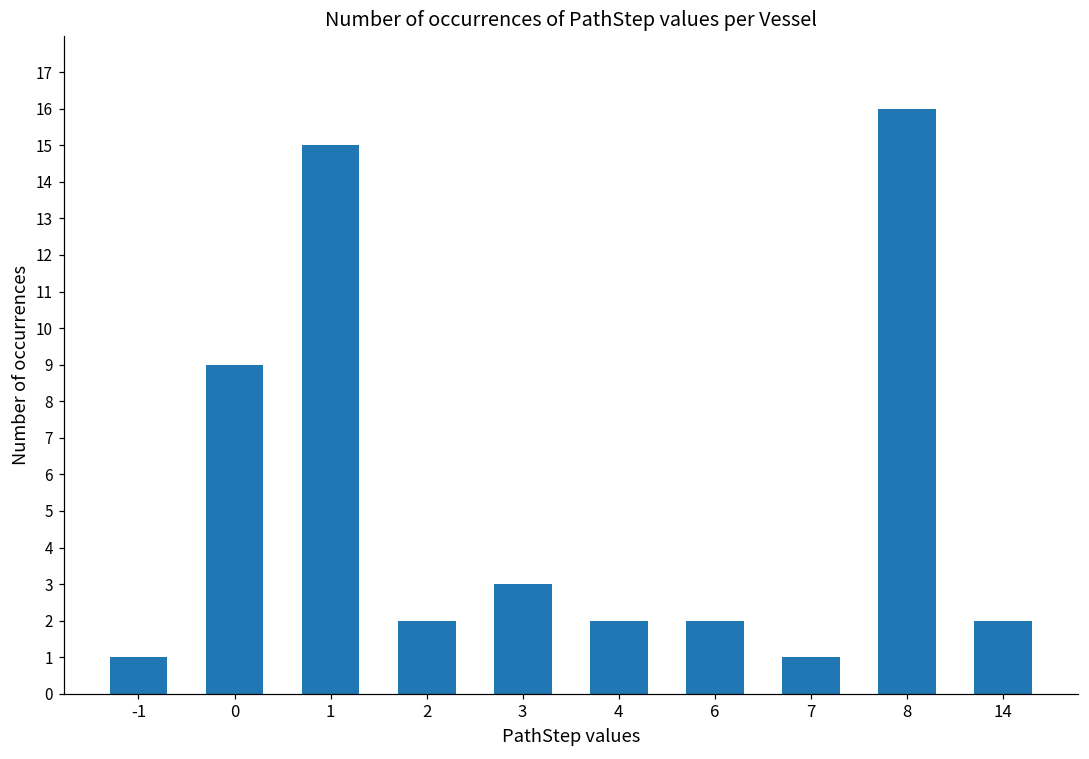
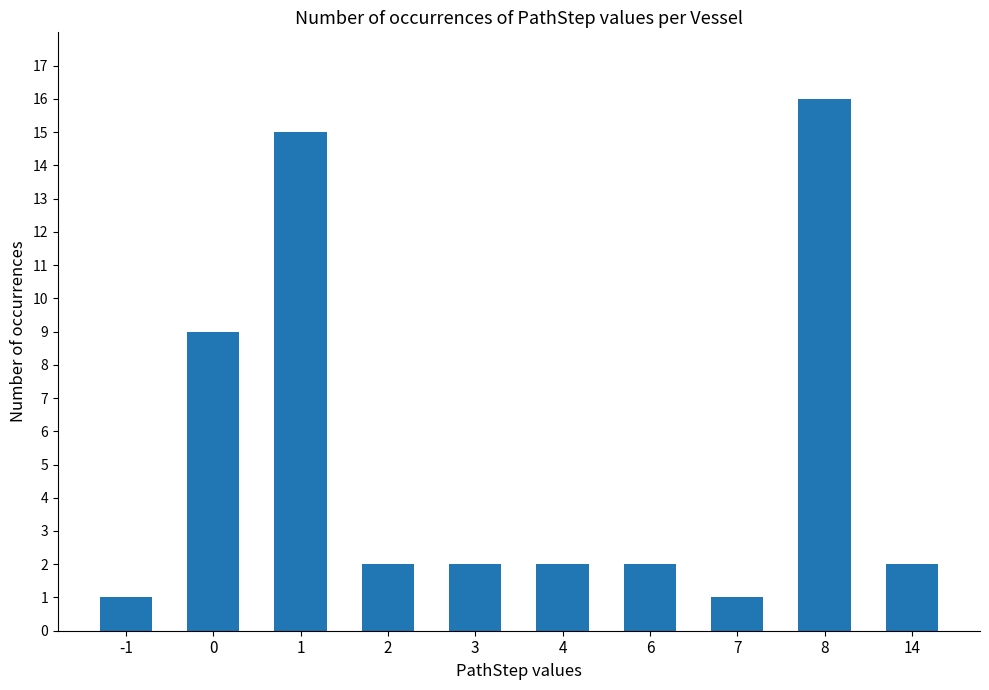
  {
    "-1": 1,
    "0": 9,
    "1": 15,
    "2": 2,
-   "3": 3,
+   "3": 2,
    "4": 2,
    "6": 2,
    "7": 1,
    "8": 16,
    "14": 2
  }
